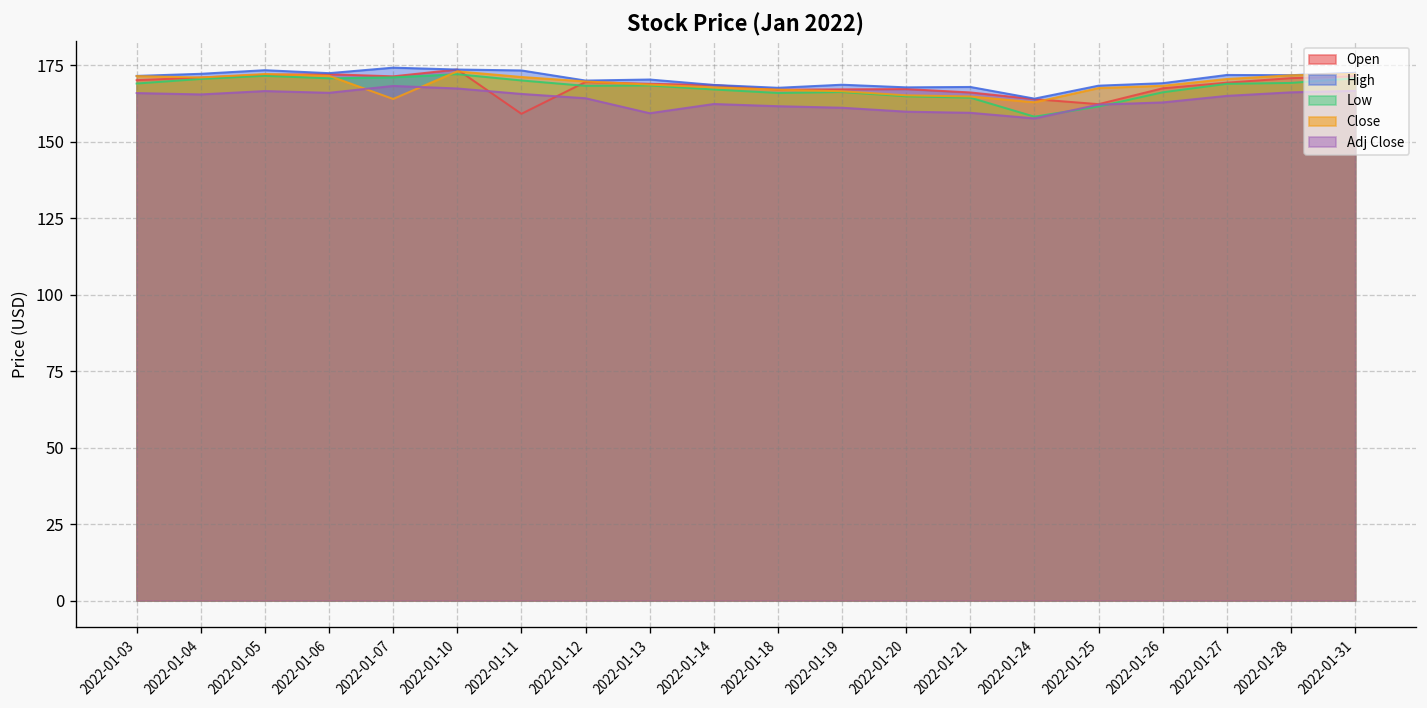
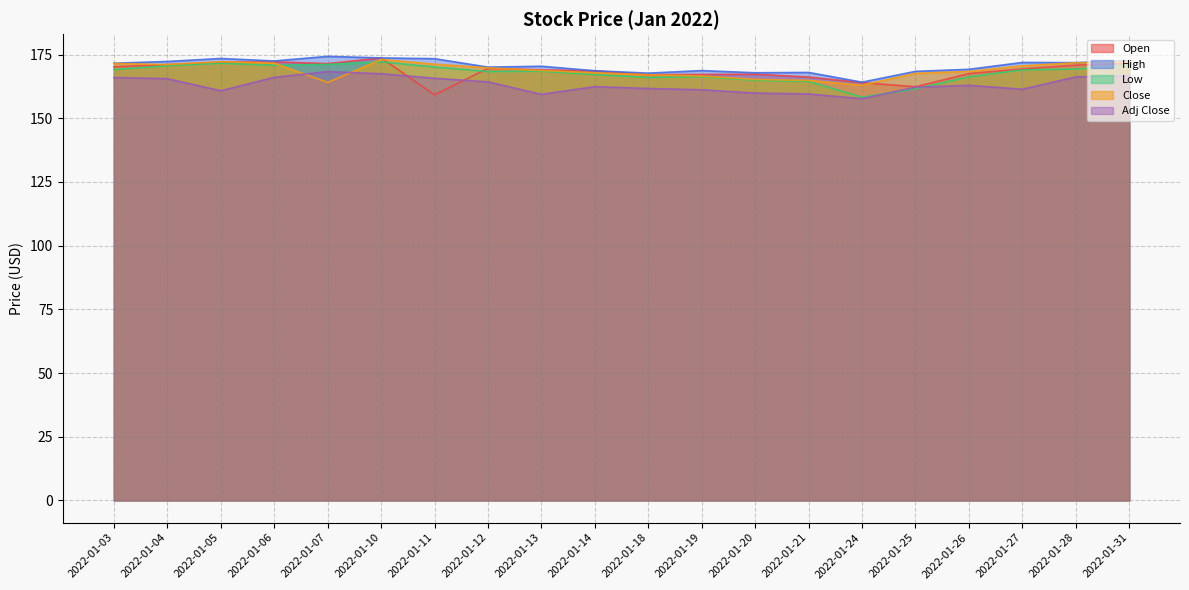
  {
    "Open": {
      "2022-01-03": 170,
      "2022-01-11": 159,
      "2022-01-21": 166
    },
    "High": {
      "2022-01-04": 172,
      "2022-01-05": 173,
      "2022-01-07": 174,
      "2022-01-11": 173,
      "2022-01-13": 170,
      "2022-01-19": 169,
      "2022-01-21": 168,
      "2022-01-27": 172
    },
    "Low": {
      "2022-01-03": 169,
      "2022-01-11": 170,
      "2022-01-12": 168,
      "2022-01-18": 166,
      "2022-01-26": 166,
      "2022-01-28": 169
    },
    "Close": {
      "2022-01-07": 164,
      "2022-01-11": 171,
      "2022-01-24": 163,
      "2022-01-27": 171
    },
    "Adj Close": {
      "2022-01-03": 166,
      "2022-01-04": 166,
-     "2022-01-05": 167,
+     "2022-01-05": 161,
      "2022-01-06": 166,
      "2022-01-07": 168,
      "2022-01-10": 167,
      "2022-01-11": 166,
      "2022-01-12": 164,
      "2022-01-13": 159,
      "2022-01-14": 162,
      "2022-01-18": 162,
      "2022-01-19": 161,
      "2022-01-20": 160,
      "2022-01-21": 160,
      "2022-01-26": 163,
-     "2022-01-27": 165,
+     "2022-01-27": 161,
      "2022-01-28": 166
    }
  }
